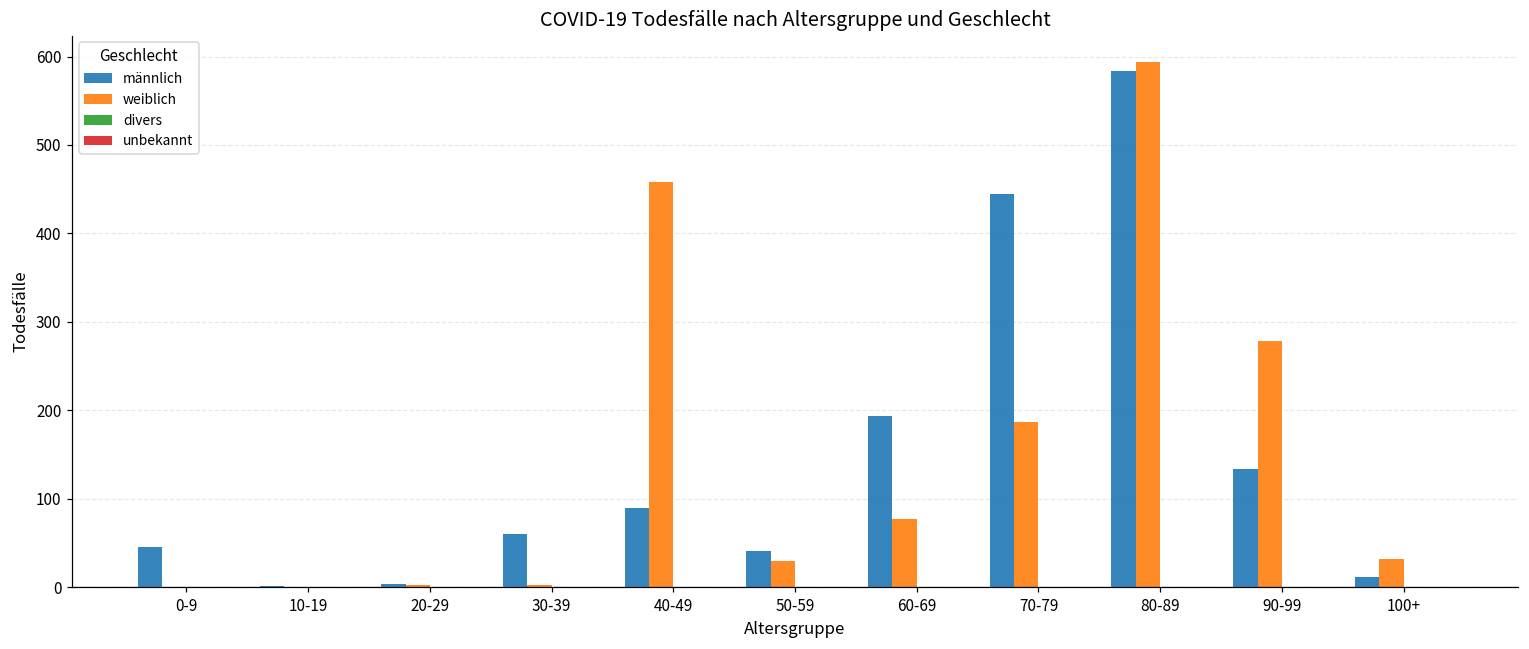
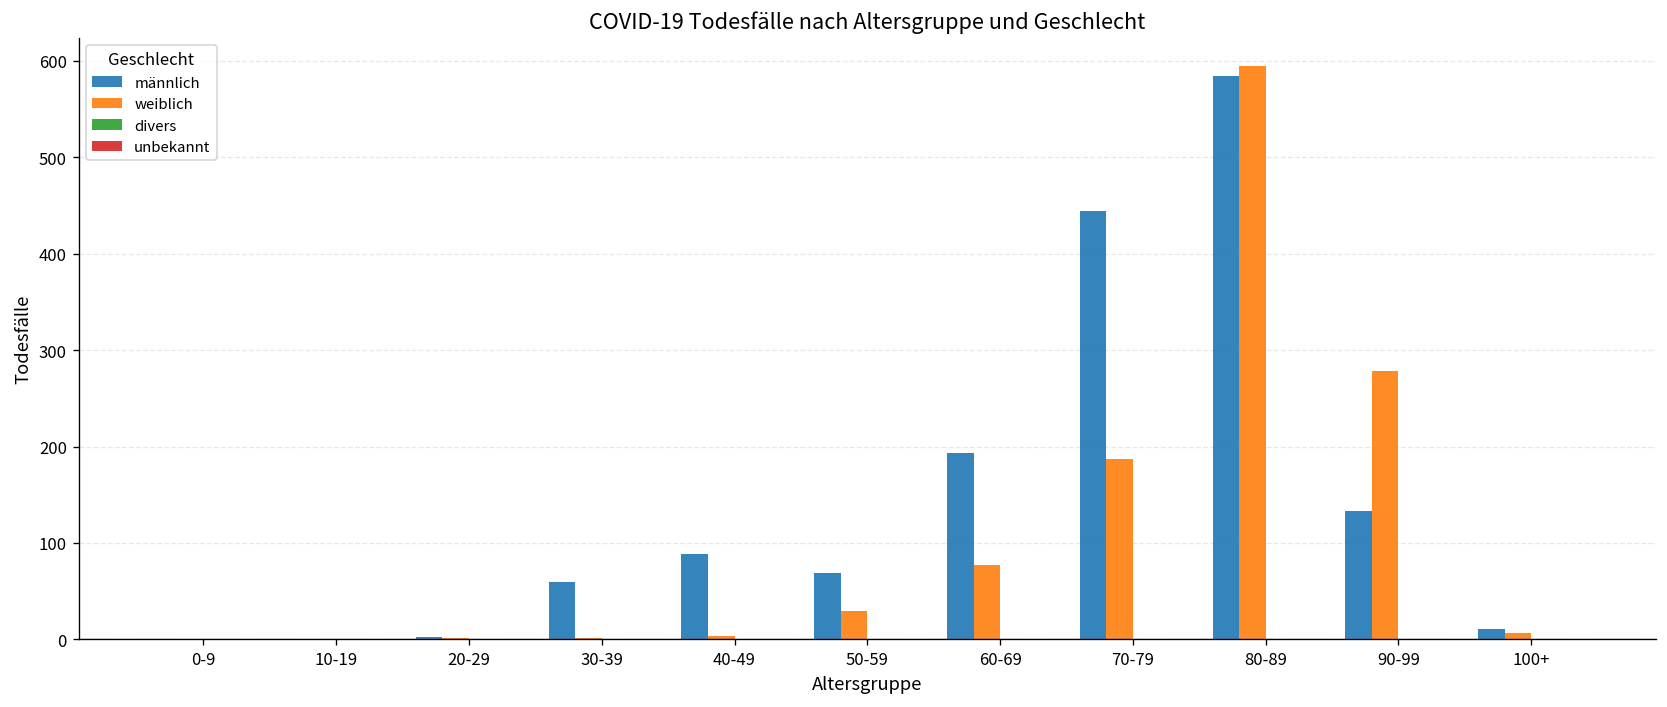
  {
    "männlich": {
-     "0-9": 50,
+     "0-9": 0,
      "30-39": 60,
      "40-49": 90,
-     "50-59": 40,
+     "50-59": 70,
      "60-69": 190,
      "70-79": 440,
      "80-89": 580,
      "90-99": 130,
      "100+": 10
    },
    "weiblich": {
      "0-9": 0,
      "10-19": 0,
-     "40-49": 460,
+     "40-49": 0,
      "50-59": 30,
      "60-69": 80,
      "70-79": 190,
      "80-89": 590,
      "90-99": 280,
-     "100+": 30
+     "100+": 10
    },
    "divers": {
      "0-9": 0,
      "10-19": 0,
      "20-29": 0,
      "30-39": 0,
      "40-49": 0,
      "50-59": 0,
      "60-69": 0,
      "70-79": 0,
      "80-89": 0,
      "90-99": 0,
      "100+": 0
    },
    "unbekannt": {
      "0-9": 0,
      "10-19": 0,
      "20-29": 0,
      "30-39": 0,
      "40-49": 0,
      "50-59": 0,
      "60-69": 0,
      "70-79": 0,
      "80-89": 0,
      "90-99": 0,
      "100+": 0
    }
  }
